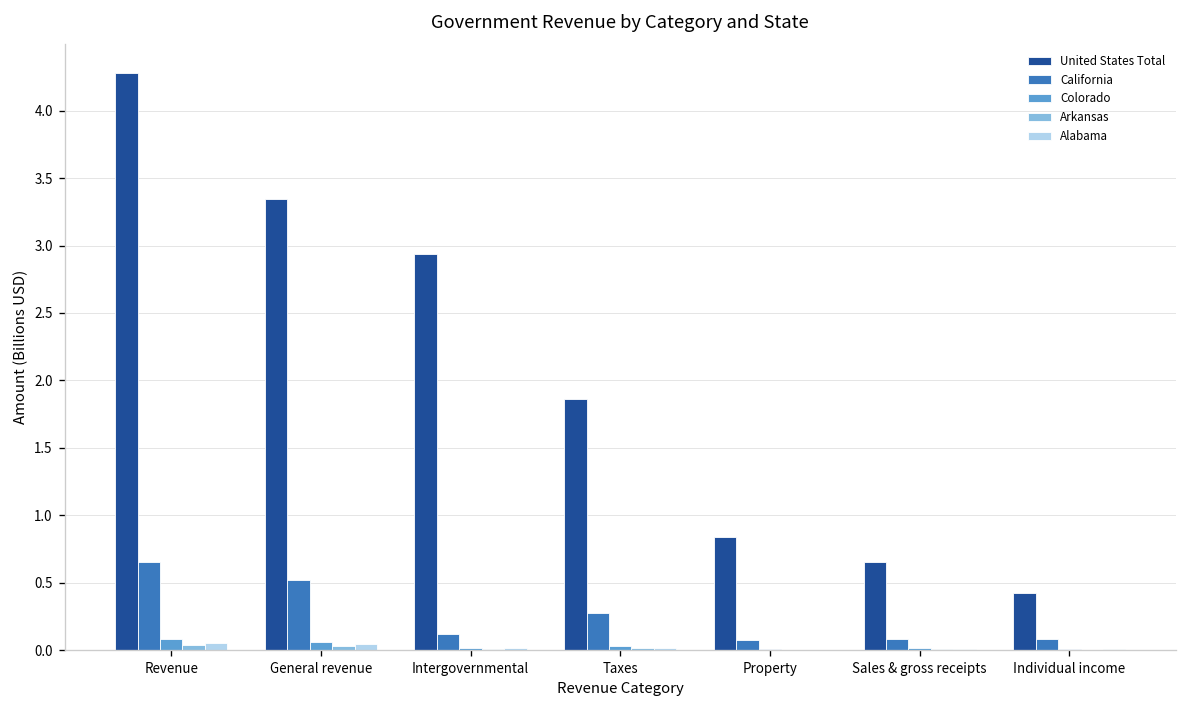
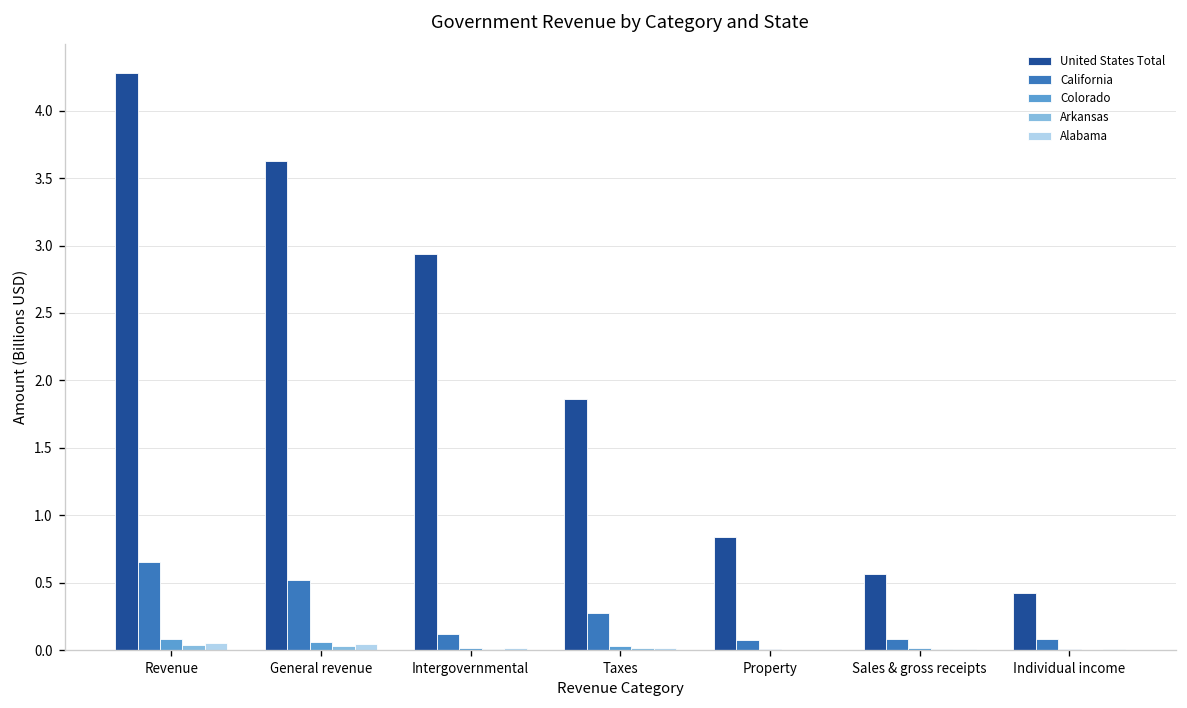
  {
    "United States Total": {
      "Revenue": 4.28,
-     "General revenue": 3.34,
+     "General revenue": 3.62,
      "Intergovernmental": 2.93,
      "Taxes": 1.86,
      "Property": 0.84,
-     "Sales & gross receipts": 0.65,
+     "Sales & gross receipts": 0.56,
      "Individual income": 0.42
    }
  }
